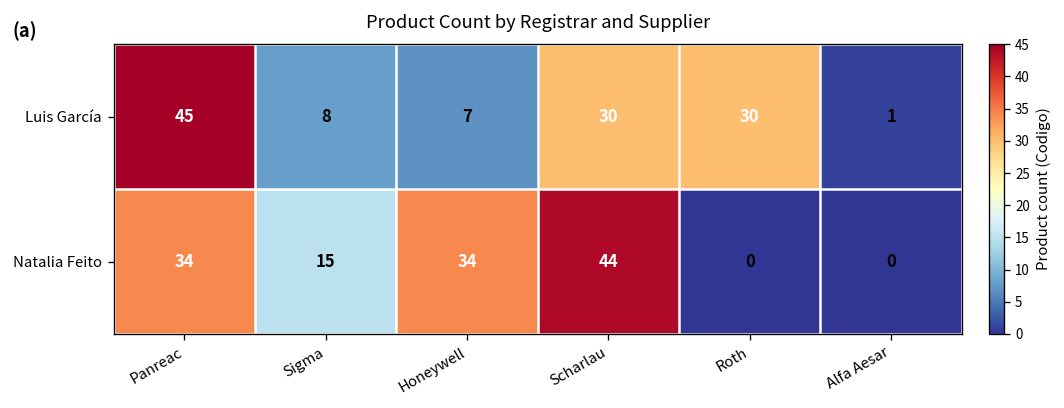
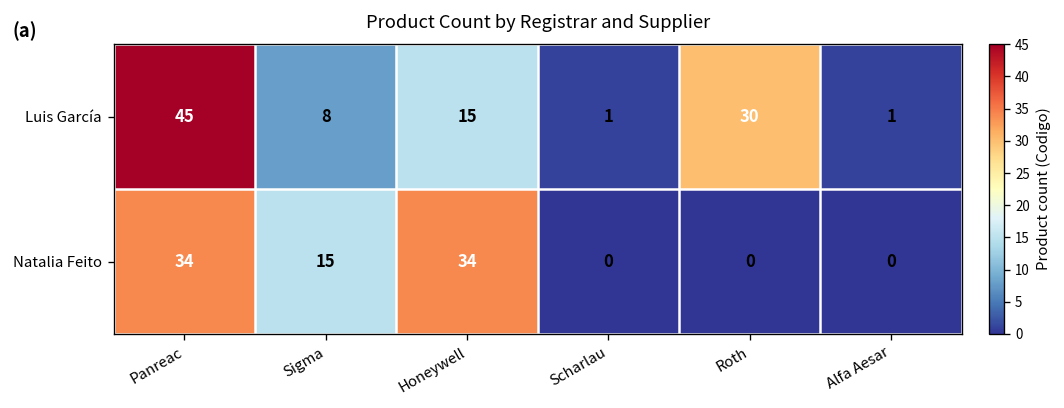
  {
    "Luis García": {
      "Panreac": 45,
      "Sigma": 8,
-     "Honeywell": 7,
-     "Scharlau": 30,
+     "Honeywell": 15,
+     "Scharlau": 1,
      "Roth": 30,
      "Alfa Aesar": 1
    },
    "Natalia Feito": {
      "Panreac": 34,
      "Sigma": 15,
      "Honeywell": 34,
-     "Scharlau": 44,
+     "Scharlau": 0,
      "Roth": 0,
      "Alfa Aesar": 0
    }
  }
